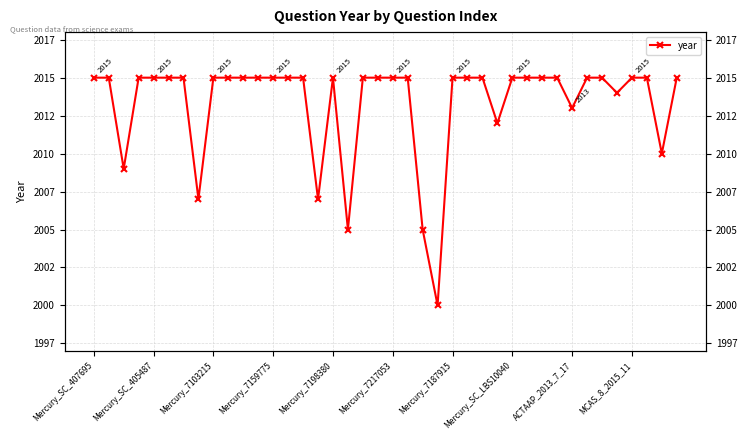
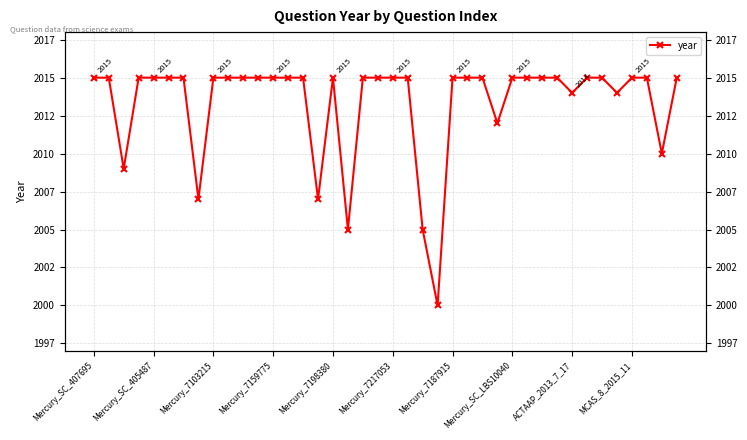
  {
    "Mercury_7198380": 2015,
-   "ACTAAP_2013_7_17": 2013
+   "ACTAAP_2013_7_17": 2014
  }
